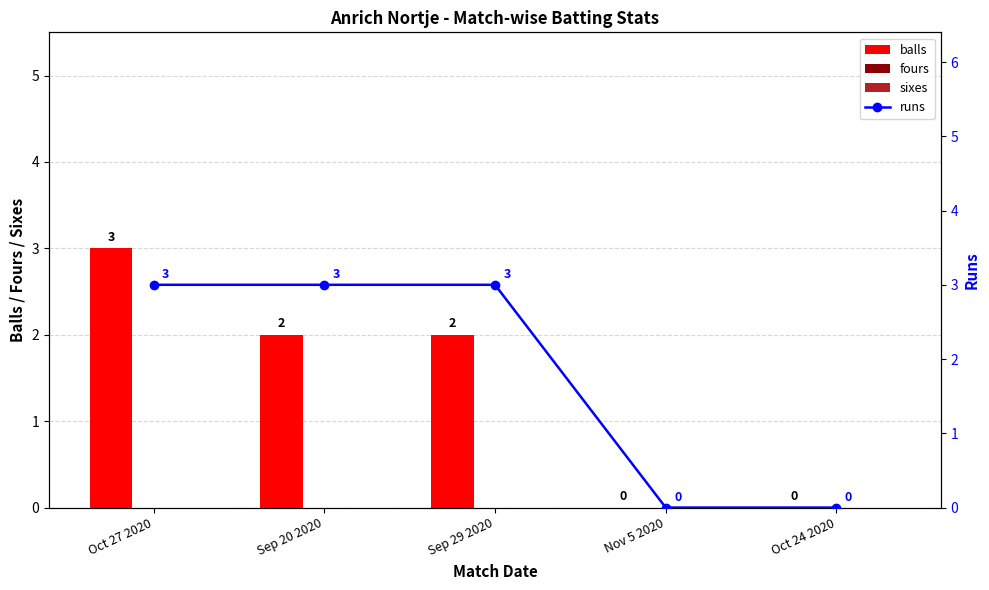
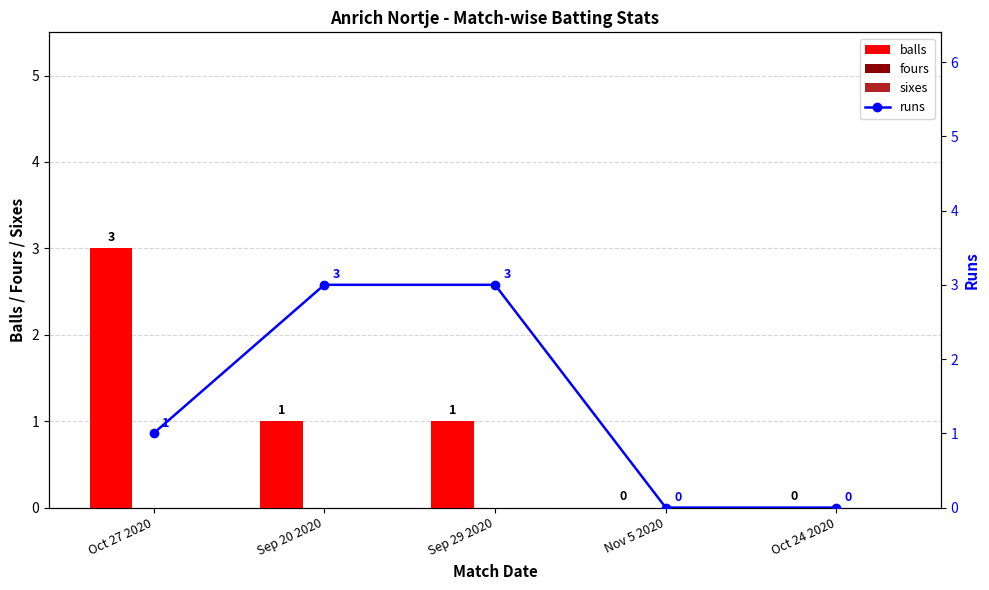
  {
    "balls": {
      "Oct 27 2020": 3,
-     "Sep 20 2020": 2,
-     "Sep 29 2020": 2,
+     "Sep 20 2020": 1,
+     "Sep 29 2020": 1,
      "Nov 5 2020": 0,
      "Oct 24 2020": 0
    },
    "fours": {
      "Nov 5 2020": 0,
      "Oct 24 2020": 0
    },
    "runs": {
-     "Oct 27 2020": 3,
+     "Oct 27 2020": 1,
      "Sep 20 2020": 3,
      "Sep 29 2020": 3,
      "Nov 5 2020": 0,
      "Oct 24 2020": 0
    }
  }
